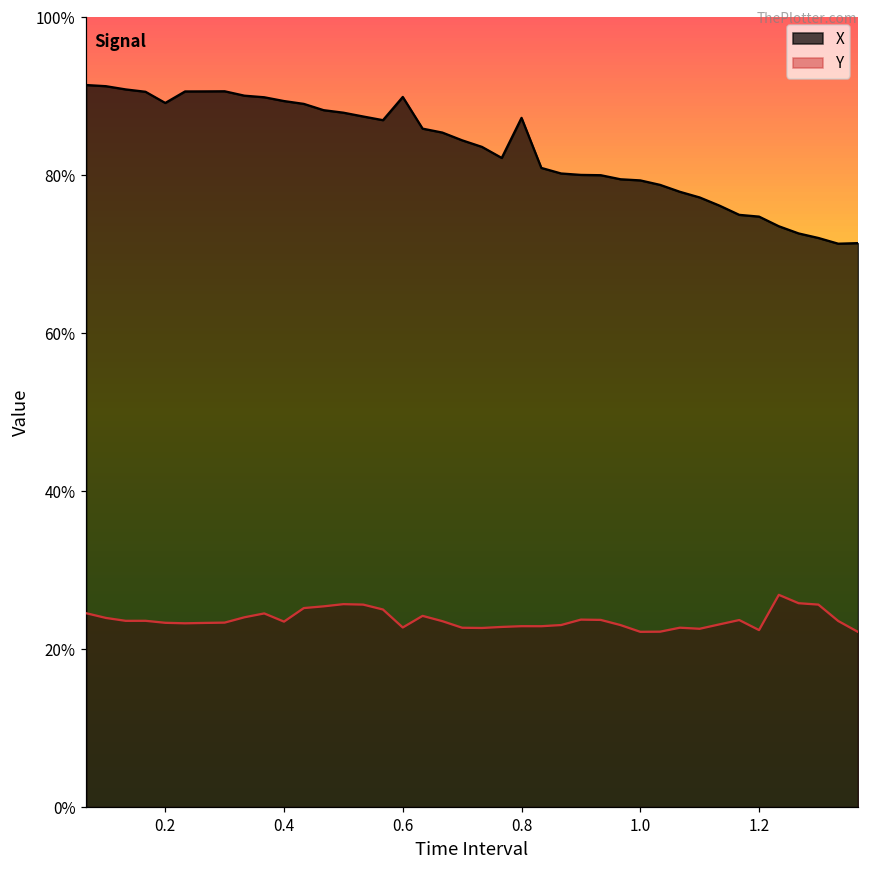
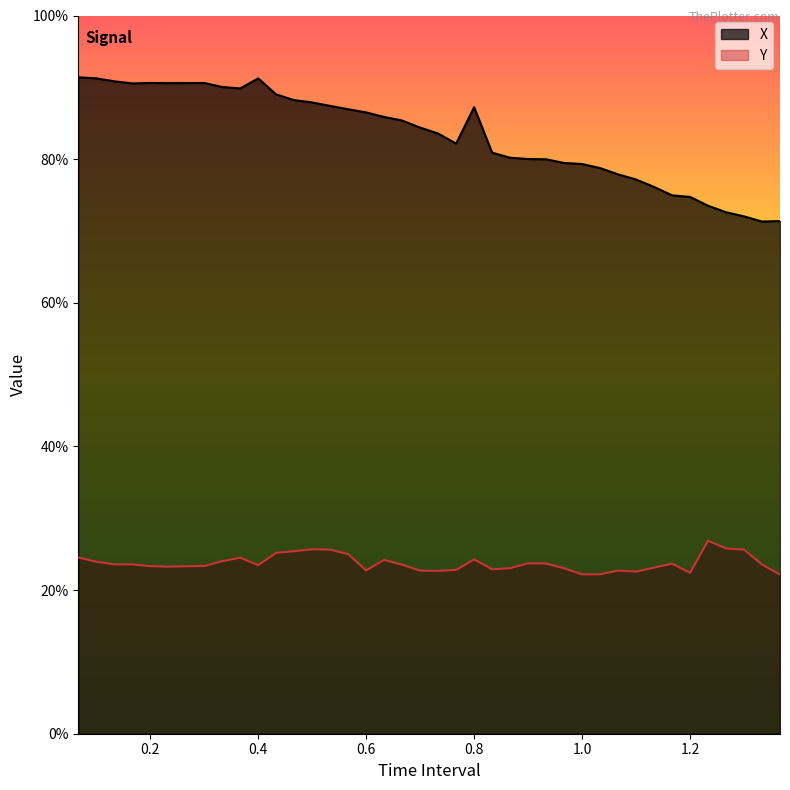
  {
    "X": {
-     "0.2": "89%",
-     "0.4": "89%",
-     "0.6": "90%",
+     "0.2": "91%",
+     "0.4": "91%",
+     "0.6": "87%",
      "0.8": "87%",
      "1.0": "79%",
      "1.2": "75%"
    },
    "Y": {
      "0.2": "23%",
      "0.4": "23%",
      "0.6": "23%",
-     "0.8": "23%",
+     "0.8": "24%",
      "1.0": "22%",
      "1.2": "22%"
    }
  }
